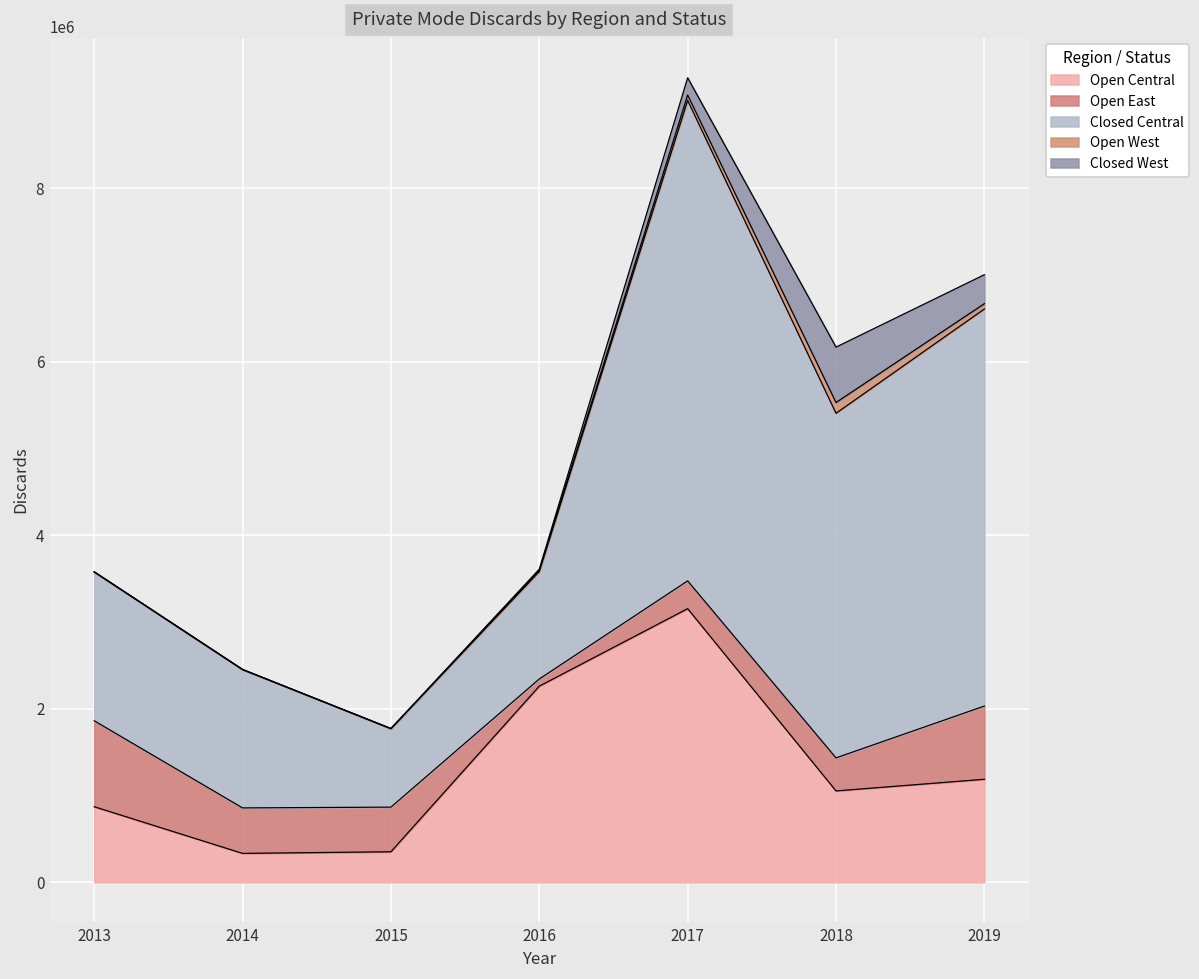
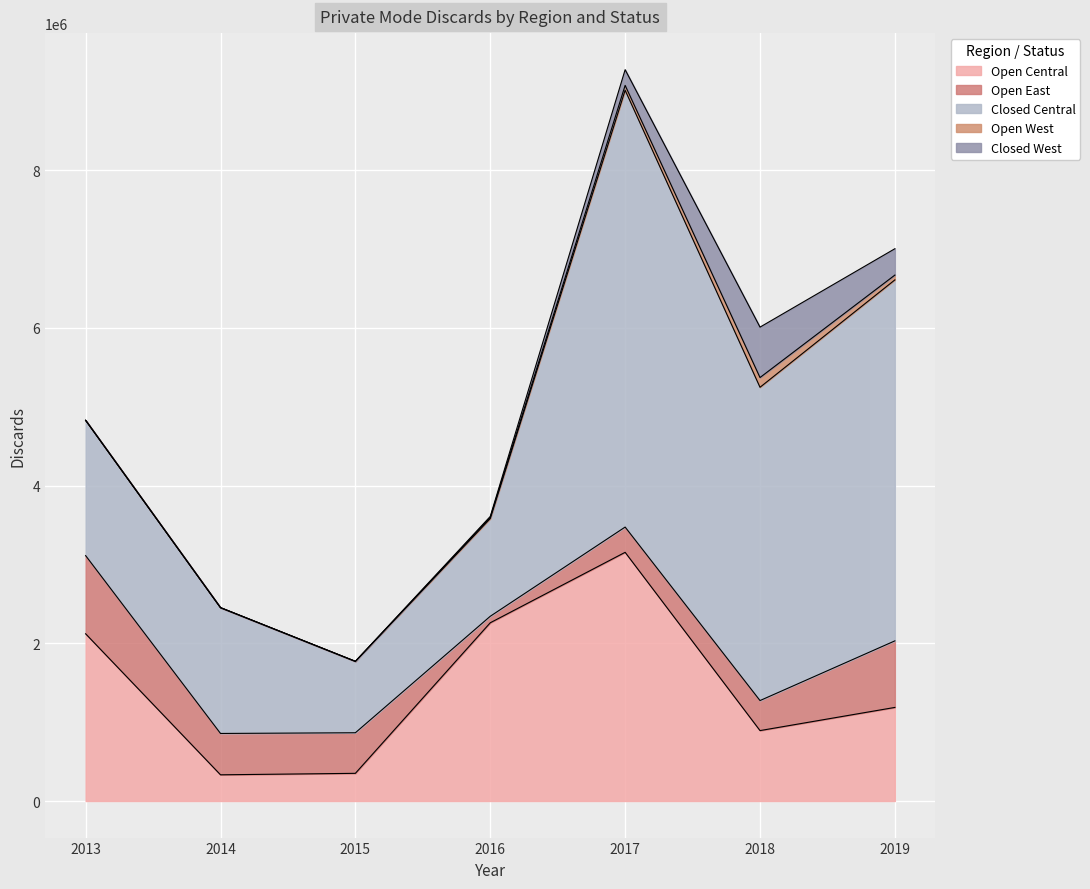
  {
    "Open Central": {
-     "2013": 900000,
+     "2013": 2100000,
      "2014": 300000,
      "2015": 400000,
      "2016": 2300000,
      "2017": 3200000,
-     "2018": 1100000,
+     "2018": 900000,
      "2019": 1200000
    },
    "Closed Central": {
      "2017": 5500000,
      "2018": 4000000,
      "2019": 4600000
    },
    "Closed West": {
      "2017": 200000,
      "2018": 600000,
      "2019": 300000
    }
  }
